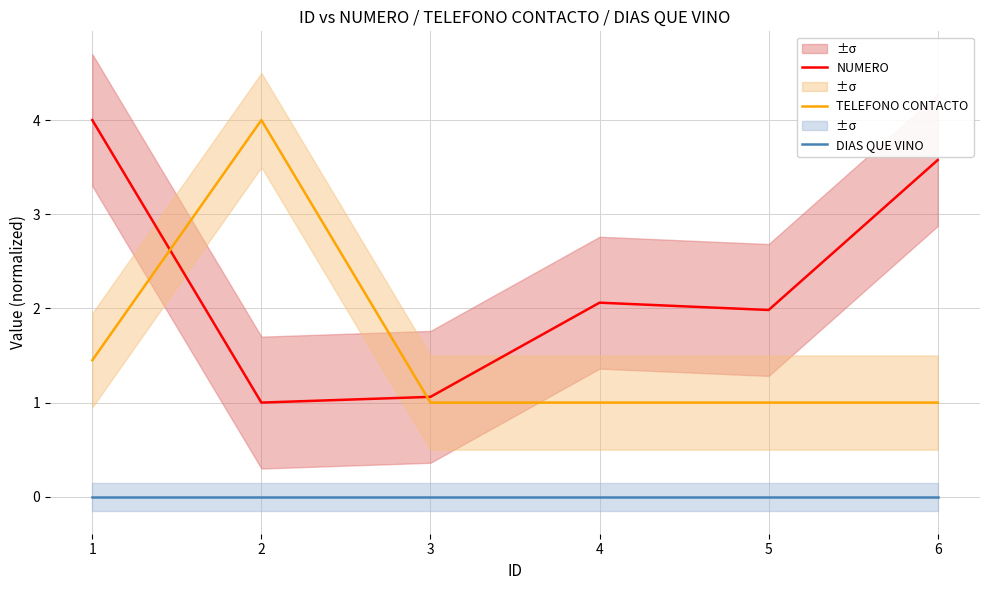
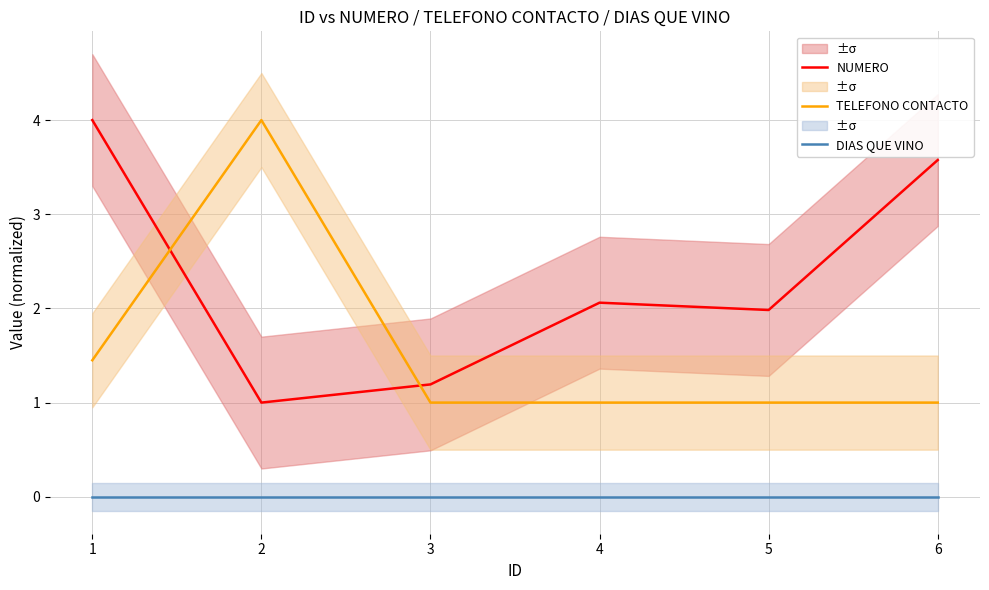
  {
    "NUMERO": {
      "1": 4.0,
      "2": 1.0,
-     "3": 1.1,
+     "3": 1.2,
      "4": 2.1,
      "5": 2.0,
      "6": 3.6
    },
    "TELEFONO CONTACTO": {
      "1": 1.4,
      "2": 4.0,
      "3": 1.0,
      "4": 1.0,
      "5": 1.0,
      "6": 1.0
    },
    "DIAS QUE VINO": {
      "1": 0.0,
      "2": 0.0,
      "3": 0.0,
      "4": 0.0,
      "5": 0.0,
      "6": 0.0
    }
  }
